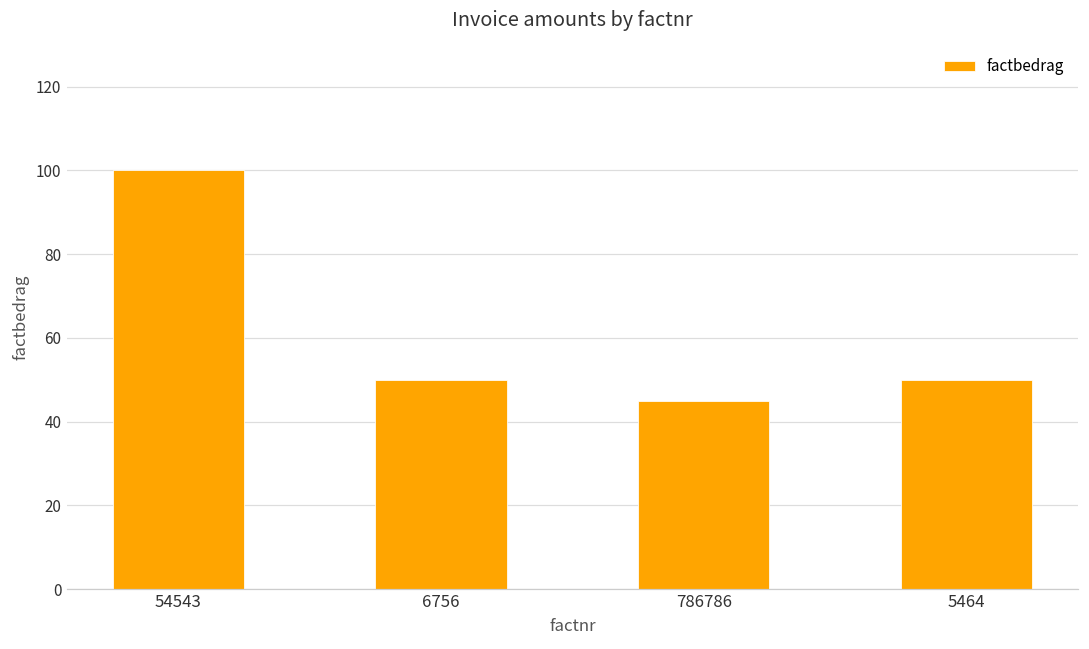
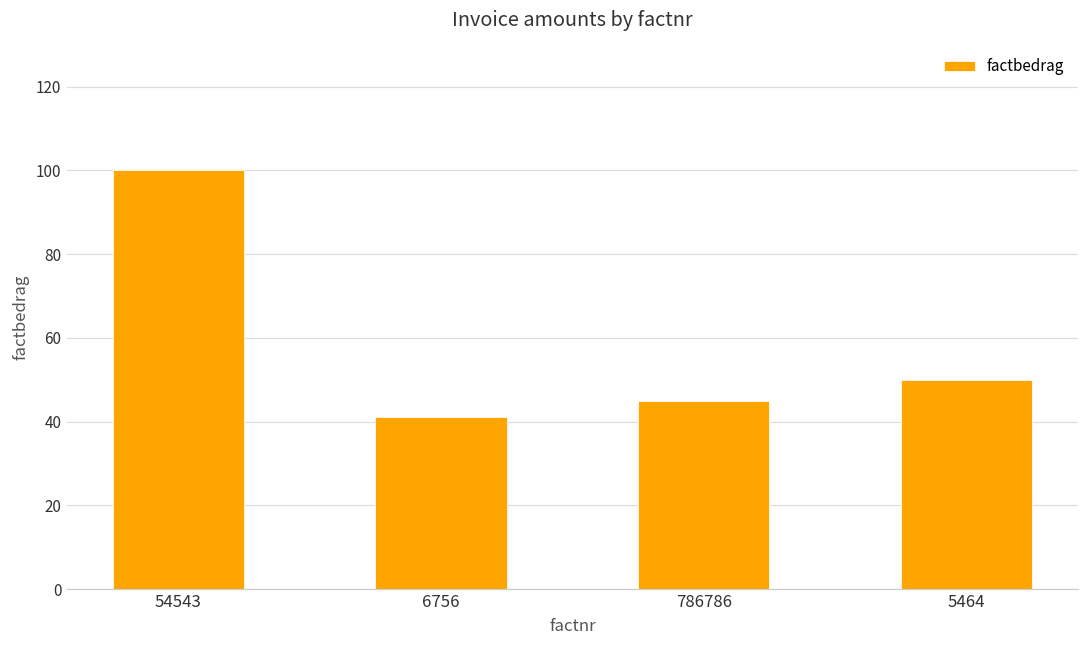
  {
    "54543": 100,
-   "6756": 50,
+   "6756": 41,
    "786786": 45,
    "5464": 50
  }
